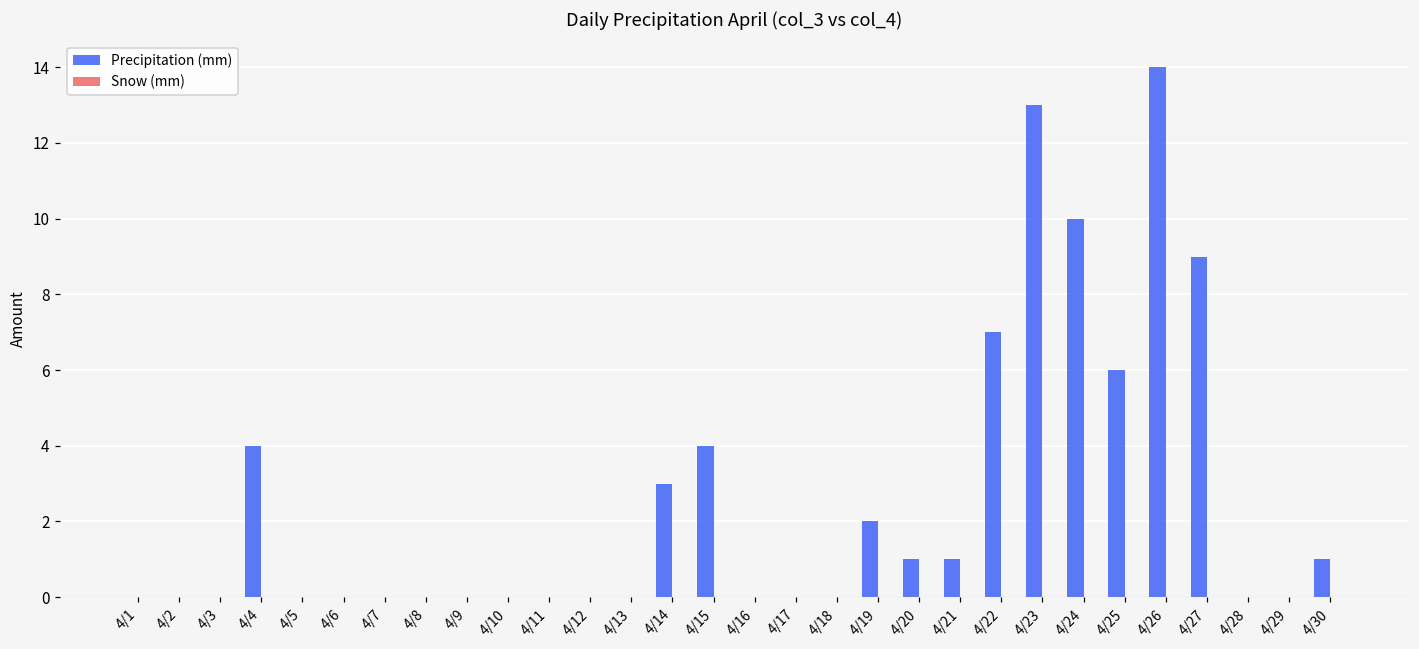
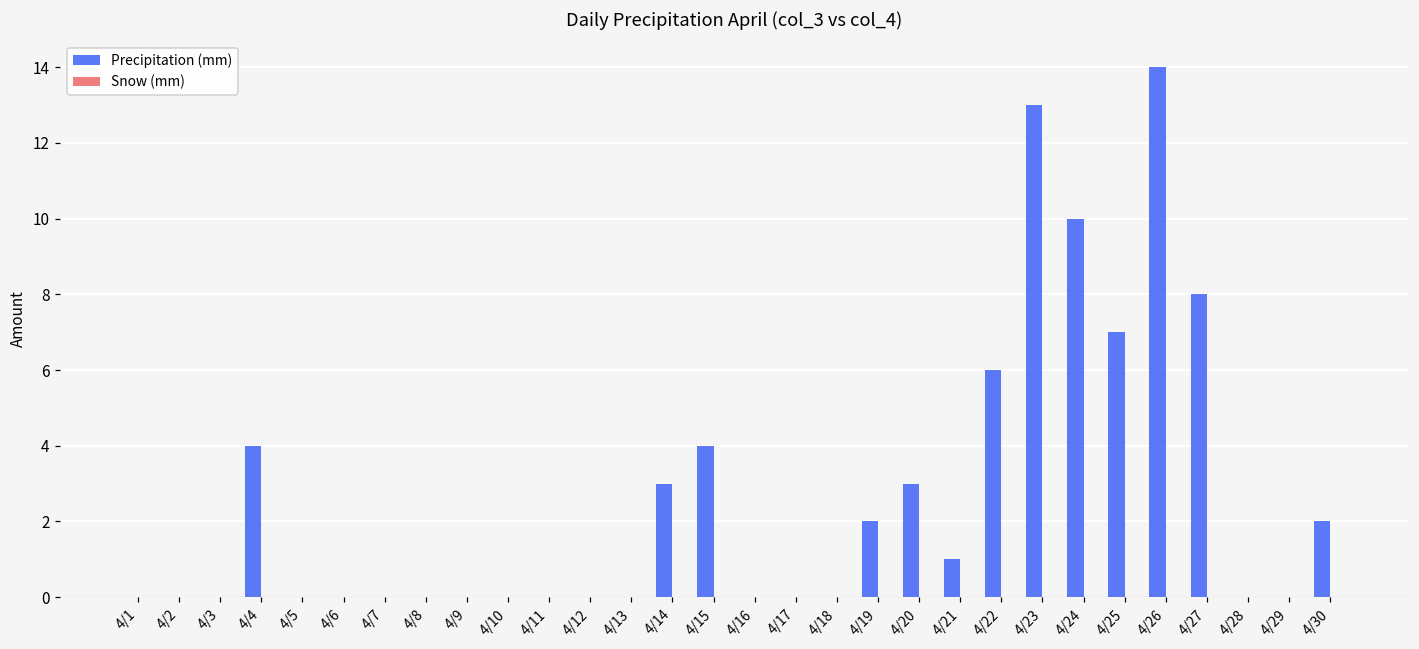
  {
    "Precipitation (mm)": {
      "4/1": 0,
      "4/2": 0,
      "4/3": 0,
      "4/4": 4,
      "4/5": 0,
      "4/6": 0,
      "4/7": 0,
      "4/8": 0,
      "4/9": 0,
      "4/10": 0,
      "4/11": 0,
      "4/12": 0,
      "4/13": 0,
      "4/14": 3,
      "4/15": 4,
      "4/16": 0,
      "4/17": 0,
      "4/18": 0,
      "4/19": 2,
-     "4/20": 1,
+     "4/20": 3,
      "4/21": 1,
-     "4/22": 7,
+     "4/22": 6,
      "4/23": 13,
      "4/24": 10,
-     "4/25": 6,
+     "4/25": 7,
      "4/26": 14,
-     "4/27": 9,
+     "4/27": 8,
      "4/28": 0,
      "4/29": 0,
-     "4/30": 1
+     "4/30": 2
    },
    "Snow (mm)": {
      "4/1": 0,
      "4/2": 0,
      "4/3": 0,
      "4/4": 0,
      "4/5": 0,
      "4/6": 0,
      "4/7": 0,
      "4/8": 0,
      "4/9": 0,
      "4/10": 0,
      "4/11": 0,
      "4/12": 0,
      "4/13": 0,
      "4/14": 0,
      "4/15": 0,
      "4/16": 0,
      "4/17": 0,
      "4/18": 0,
      "4/19": 0,
      "4/20": 0,
      "4/21": 0,
      "4/22": 0,
      "4/23": 0,
      "4/24": 0,
      "4/25": 0,
      "4/26": 0,
      "4/27": 0,
      "4/28": 0,
      "4/29": 0,
      "4/30": 0
    }
  }
